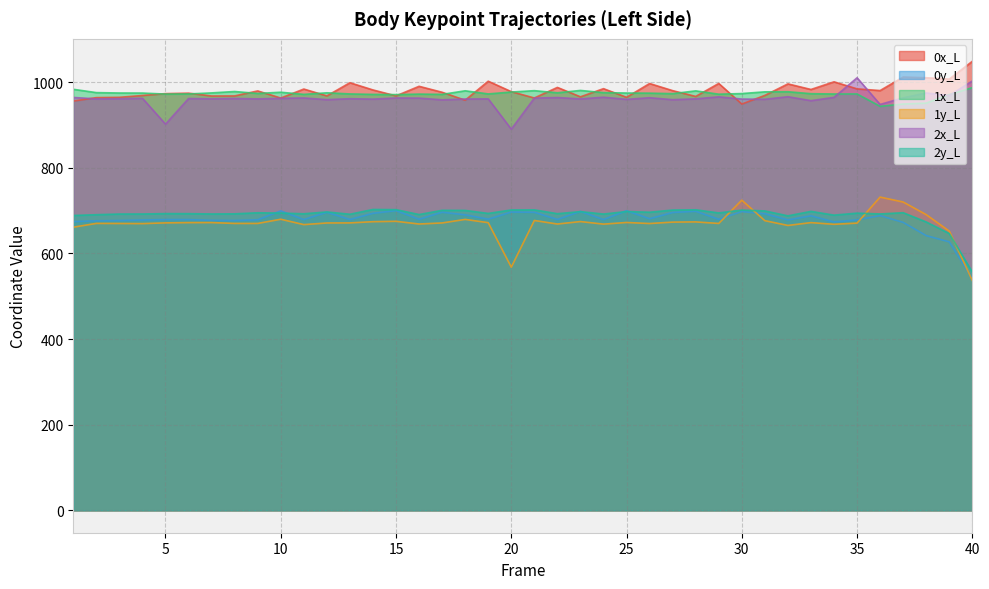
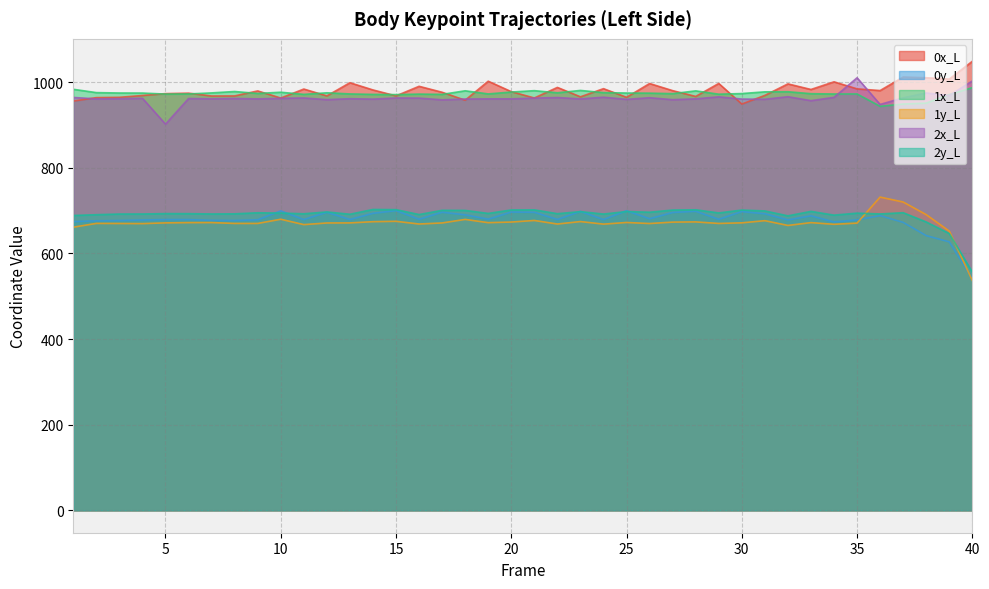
  {
    "0x_L": {
      "30": 950,
      "35": 980,
      "40": 1050
    },
    "1y_L": {
      "5": 670,
      "10": 680,
      "15": 680,
-     "20": 570,
+     "20": 670,
      "25": 670,
-     "30": 720,
+     "30": 670,
      "35": 670
    },
    "2x_L": {
      "5": 900,
-     "20": 890,
+     "20": 960,
      "30": 960,
      "35": 1010,
      "40": 1000
    }
  }
